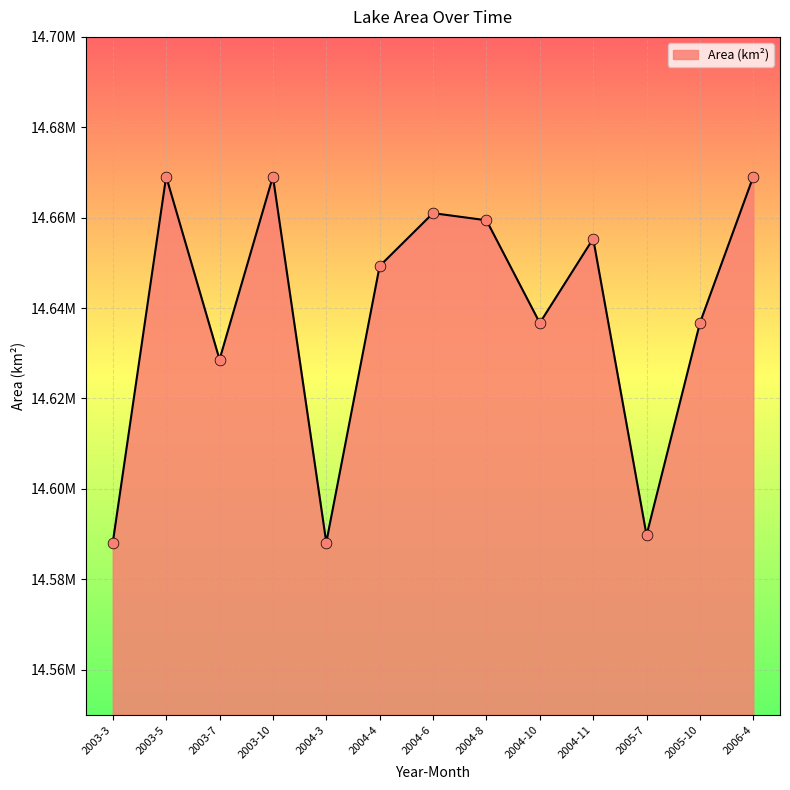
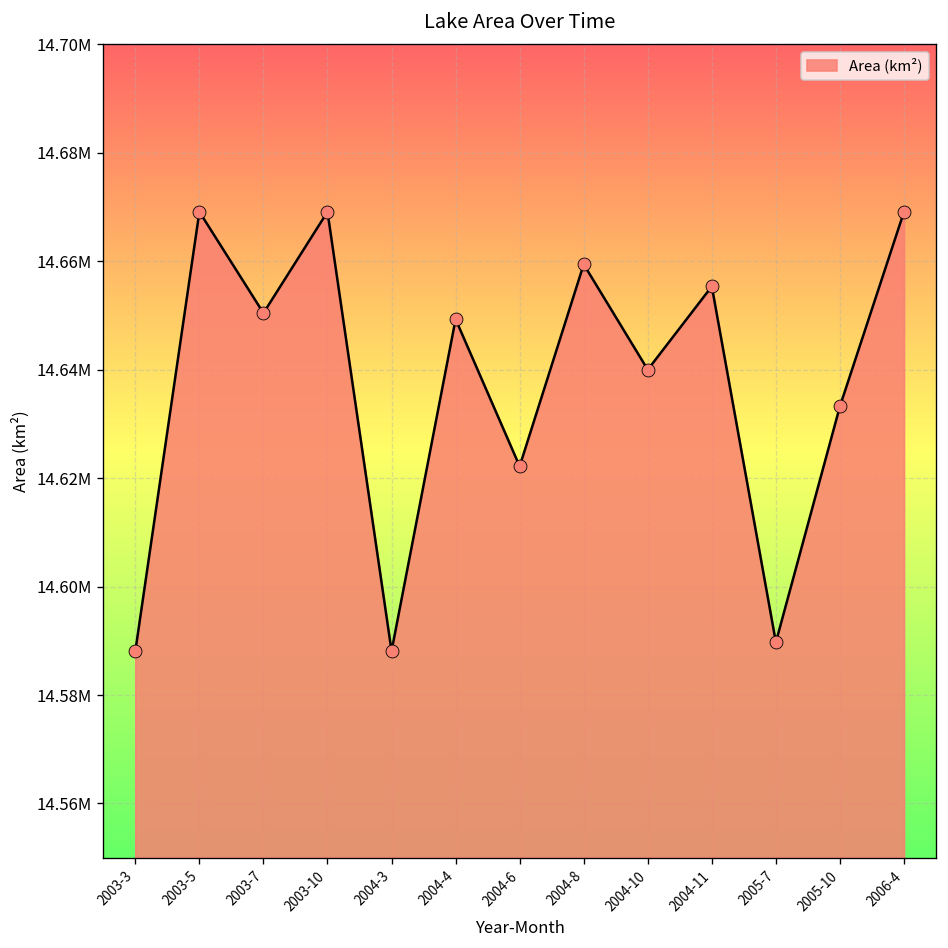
  {
    "2003-3": 14588000,
    "2003-5": 14669000,
-   "2003-7": 14629000,
+   "2003-7": 14650000,
    "2003-10": 14669000,
    "2004-3": 14588000,
    "2004-4": 14649000,
-   "2004-6": 14661000,
+   "2004-6": 14622000,
    "2004-8": 14659000,
-   "2004-10": 14637000,
+   "2004-10": 14640000,
    "2004-11": 14655000,
    "2005-7": 14590000,
-   "2005-10": 14637000,
+   "2005-10": 14633000,
    "2006-4": 14669000
  }
